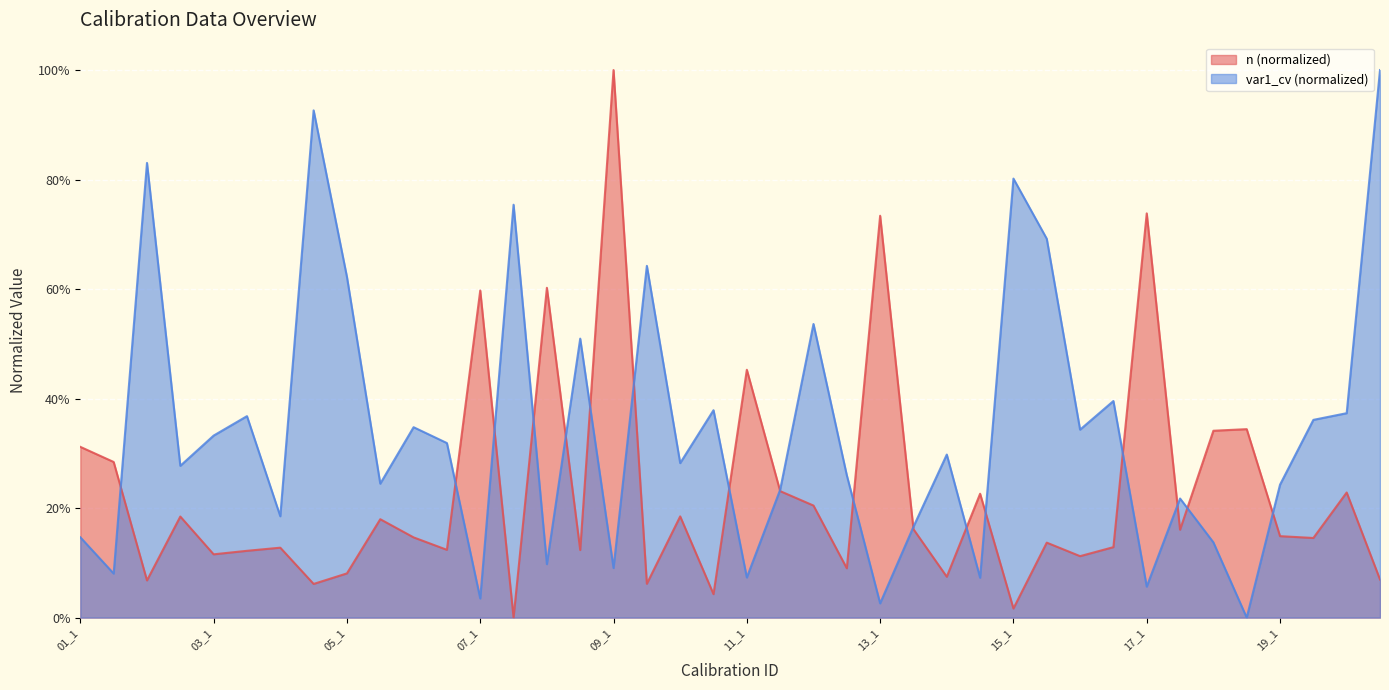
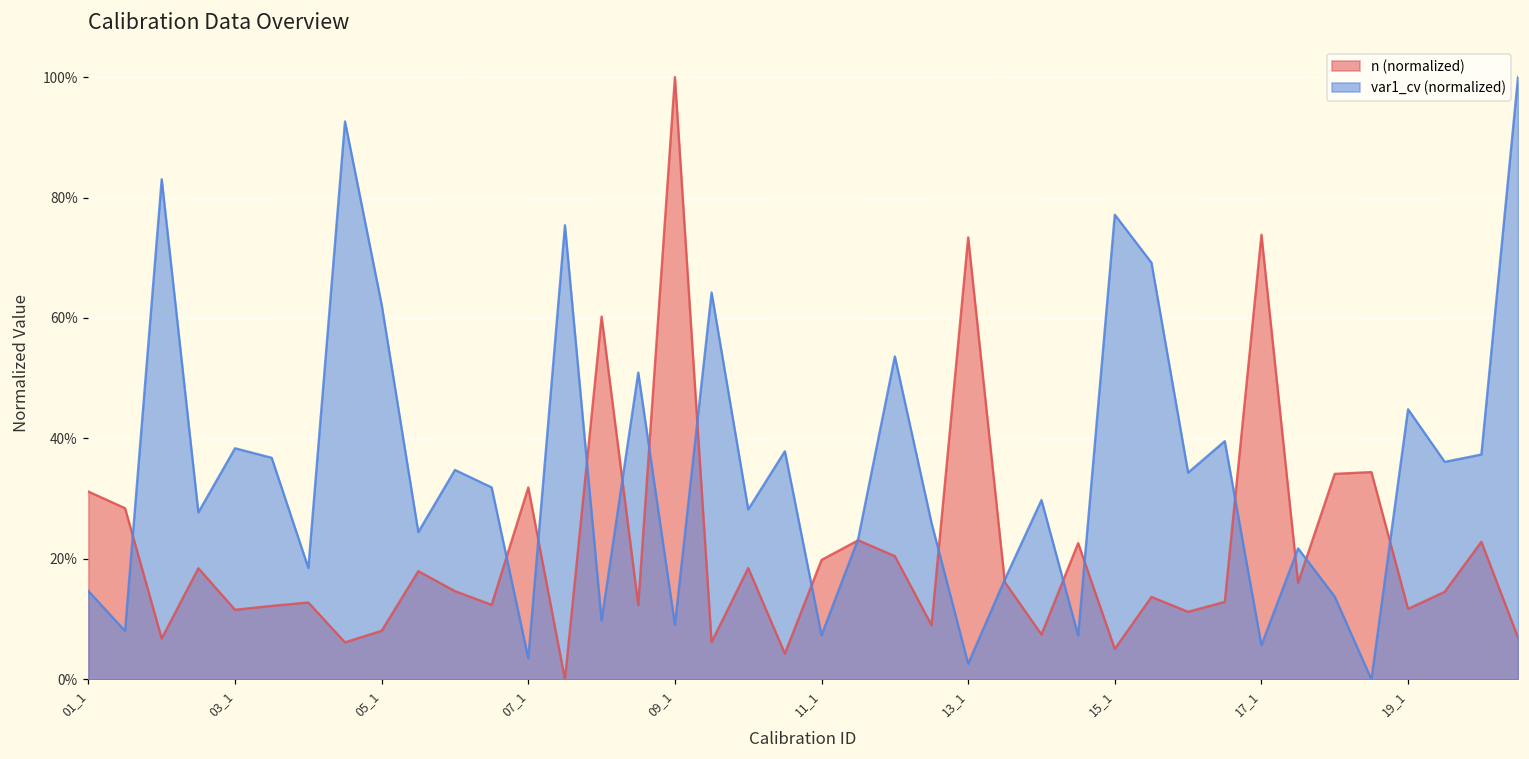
  {
    "n (normalized)": {
      "01_1": "31%",
      "03_1": "12%",
      "05_1": "8%",
-     "07_1": "60%",
+     "07_1": "32%",
      "09_1": "100%",
-     "11_1": "45%",
+     "11_1": "20%",
      "13_1": "73%",
-     "15_1": "2%",
+     "15_1": "5%",
      "17_1": "74%",
-     "19_1": "15%"
+     "19_1": "12%"
    },
    "var1_cv (normalized)": {
      "01_1": "15%",
-     "03_1": "33%",
+     "03_1": "38%",
      "05_1": "62%",
      "07_1": "3%",
      "09_1": "9%",
      "11_1": "7%",
      "13_1": "3%",
-     "15_1": "80%",
+     "15_1": "77%",
      "17_1": "6%",
-     "19_1": "24%"
+     "19_1": "45%"
    }
  }
